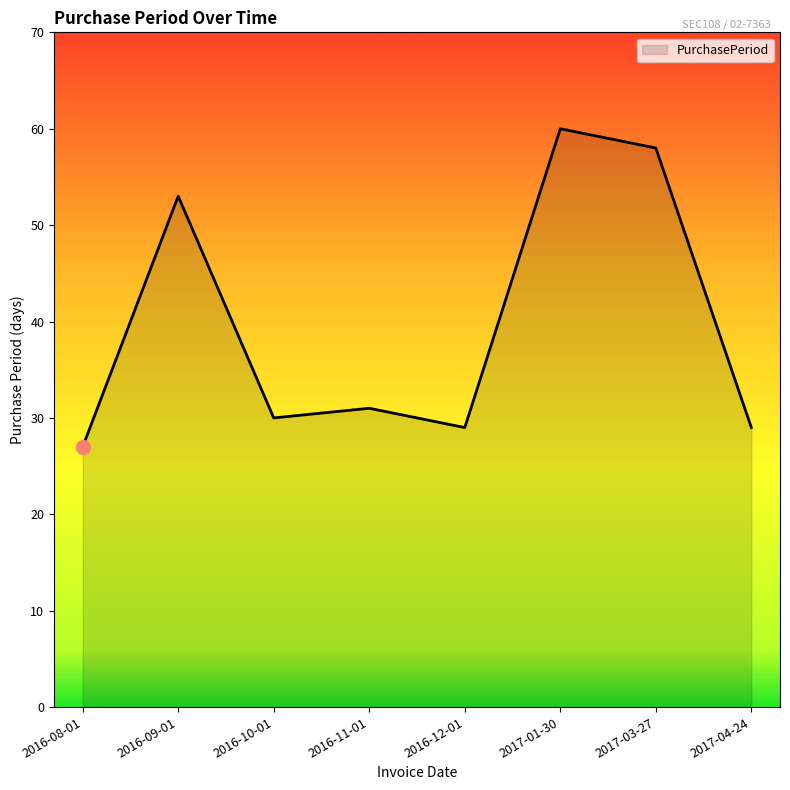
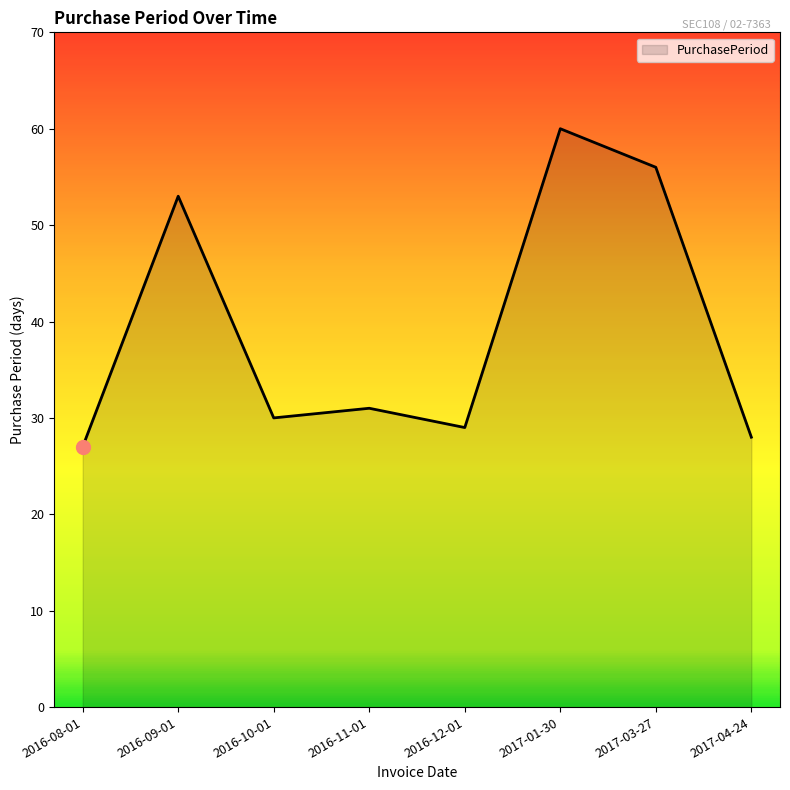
  {
    "PurchasePeriod": {
      "2016-09-01": 53,
      "2016-10-01": 30,
      "2016-11-01": 31,
      "2016-12-01": 29,
      "2017-01-30": 60,
-     "2017-03-27": 58,
-     "2017-04-24": 29
+     "2017-03-27": 56,
+     "2017-04-24": 28
    }
  }
